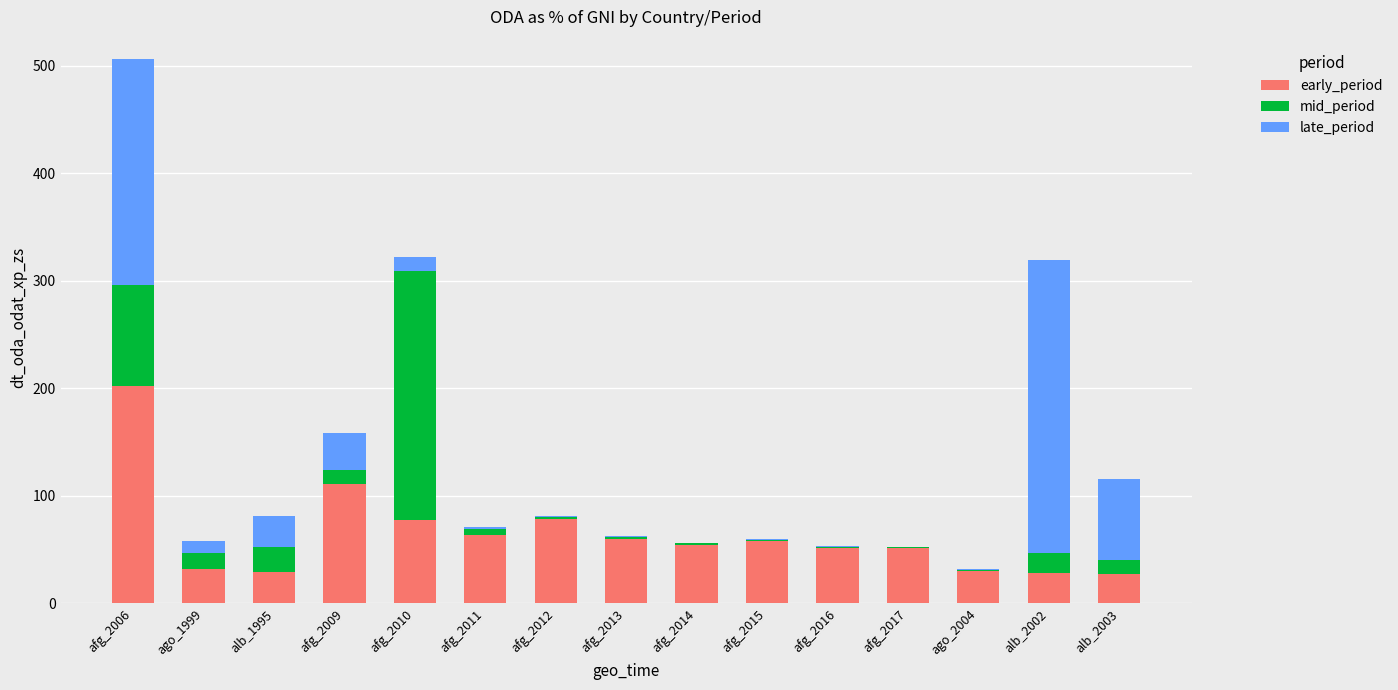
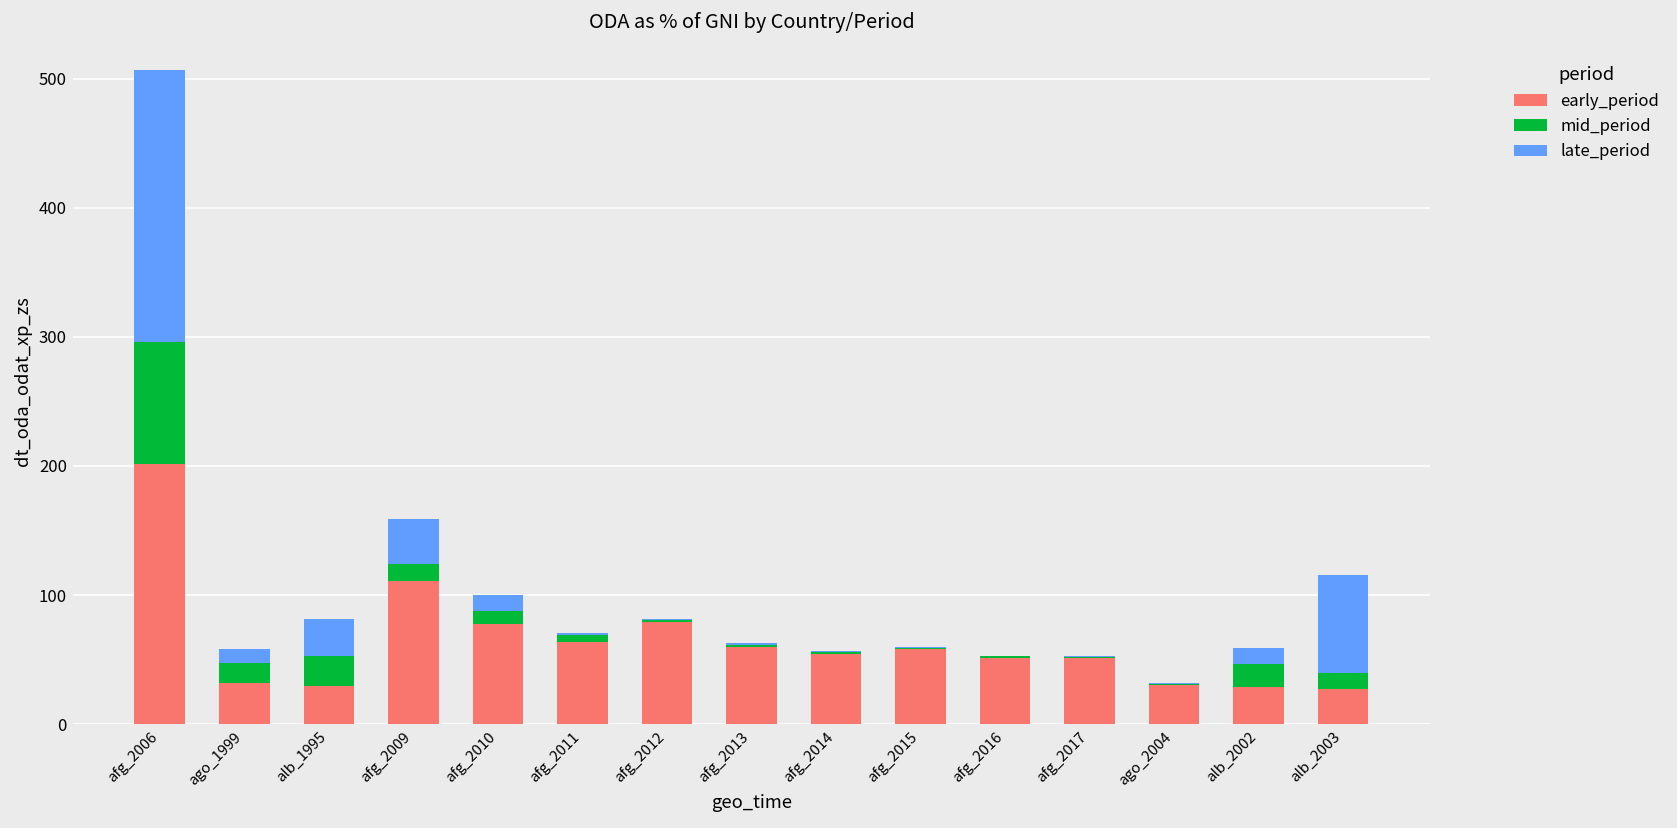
  {
    "early_period": {
      "afg_2006": 202,
      "ago_1999": 32,
      "alb_1995": 29,
      "afg_2009": 111,
      "afg_2010": 77,
      "afg_2011": 64,
      "afg_2012": 79,
      "afg_2013": 60,
      "afg_2014": 54,
      "afg_2015": 58,
      "afg_2016": 51,
      "afg_2017": 52,
      "ago_2004": 30,
      "alb_2002": 28,
      "alb_2003": 27
    },
    "mid_period": {
      "afg_2006": 94,
      "ago_1999": 15,
      "alb_1995": 23,
      "afg_2009": 13,
-     "afg_2010": 232,
+     "afg_2010": 11,
      "afg_2011": 5,
      "alb_2002": 18,
      "alb_2003": 13
    },
    "late_period": {
      "afg_2006": 211,
      "ago_1999": 11,
      "alb_1995": 29,
      "afg_2009": 35,
      "afg_2010": 12,
-     "alb_2002": 273,
+     "alb_2002": 12,
      "alb_2003": 75
    }
  }
